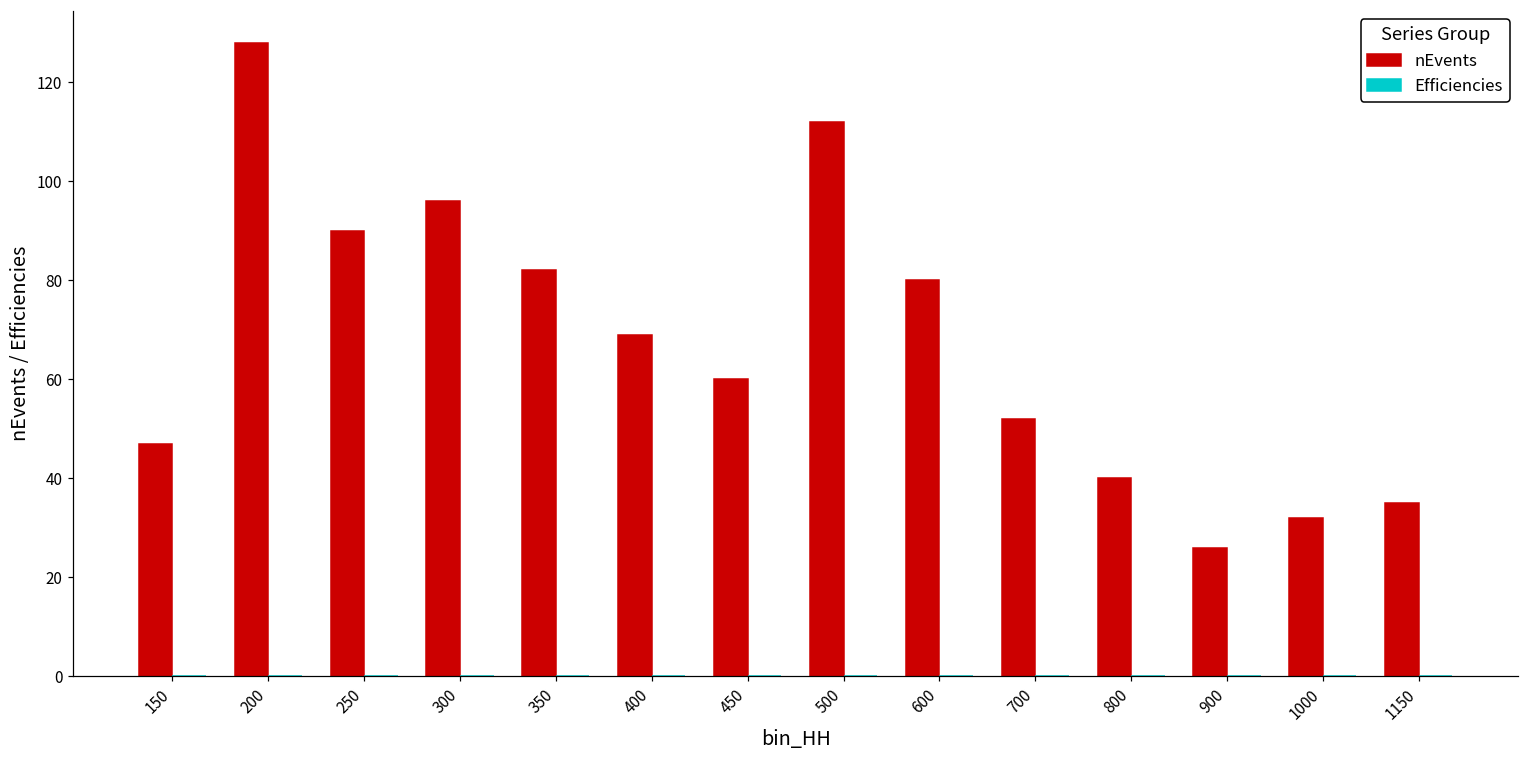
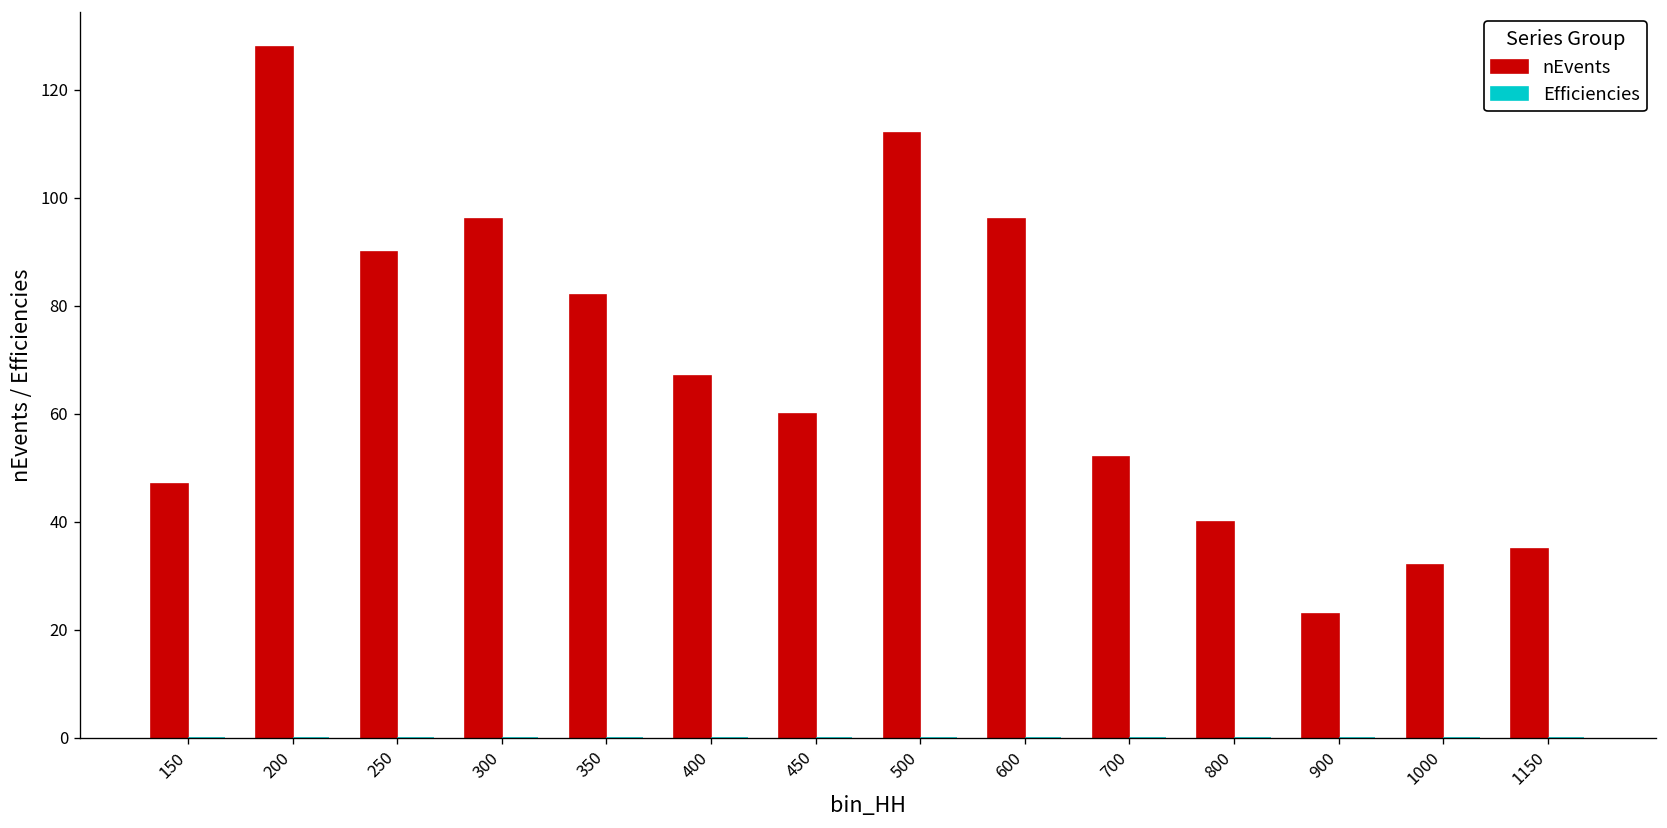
  {
    "nEvents": {
      "150": 47,
      "200": 128,
      "250": 90,
      "300": 96,
      "350": 82,
-     "400": 69,
+     "400": 67,
      "450": 60,
      "500": 112,
-     "600": 80,
+     "600": 96,
      "700": 52,
      "800": 40,
-     "900": 26,
+     "900": 23,
      "1000": 32,
      "1150": 35
    }
  }
